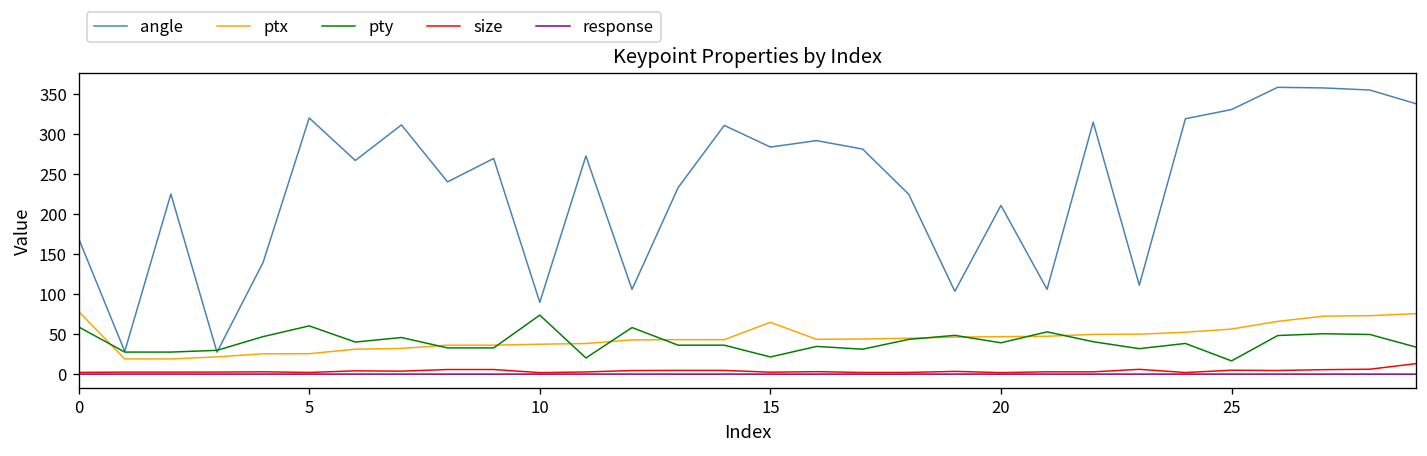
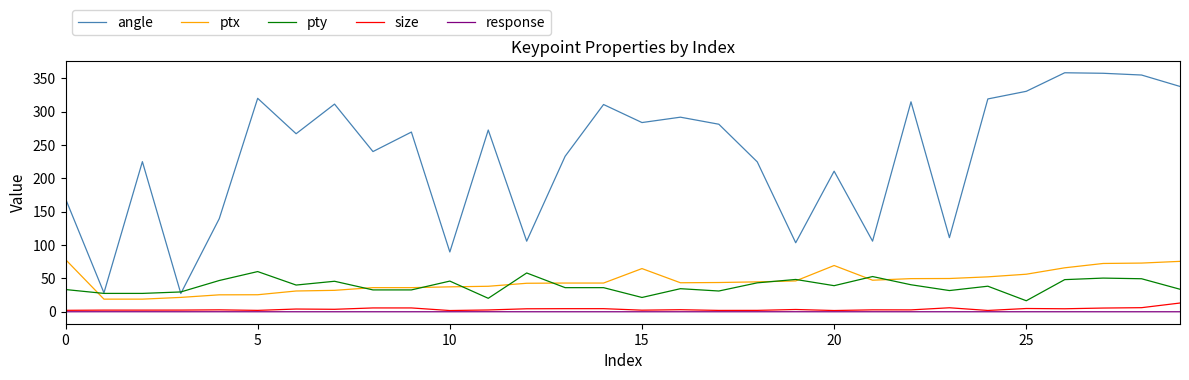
  {
    "angle": {
      "0": 170,
      "5": 320,
      "10": 90,
      "15": 280,
      "20": 210,
      "25": 330
    },
    "ptx": {
      "0": 80,
      "5": 30,
      "10": 40,
      "15": 60,
-     "20": 50,
+     "20": 70,
      "25": 60
    },
    "pty": {
-     "0": 60,
+     "0": 30,
      "5": 60,
-     "10": 70,
+     "10": 50,
      "15": 20,
      "20": 40,
      "25": 20
    },
    "size": {
      "25": 0
    },
    "response": {
      "25": 0
    }
  }
